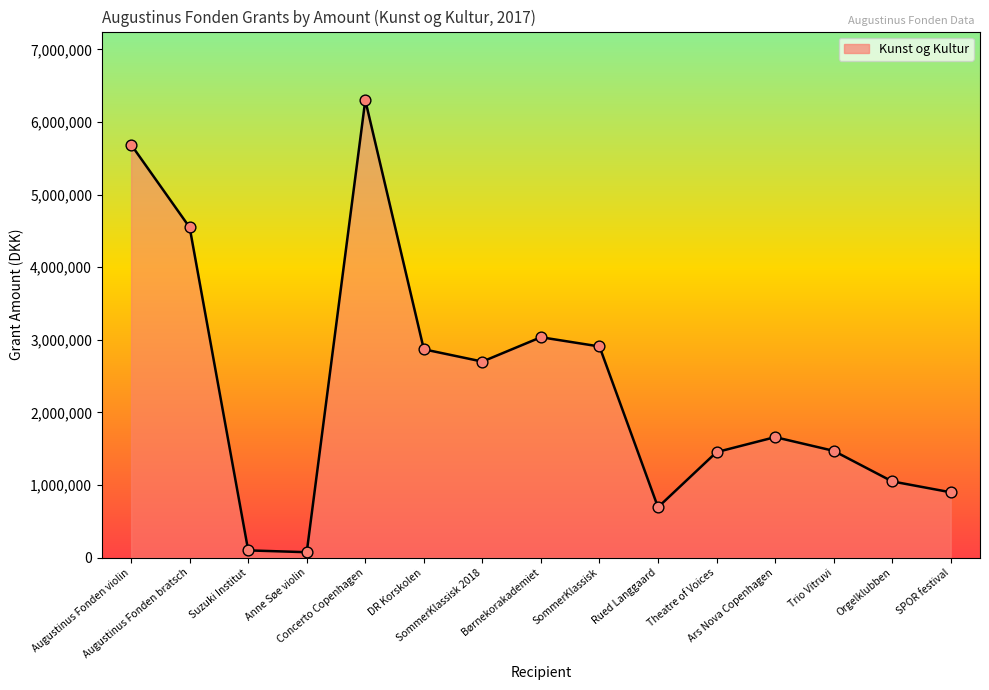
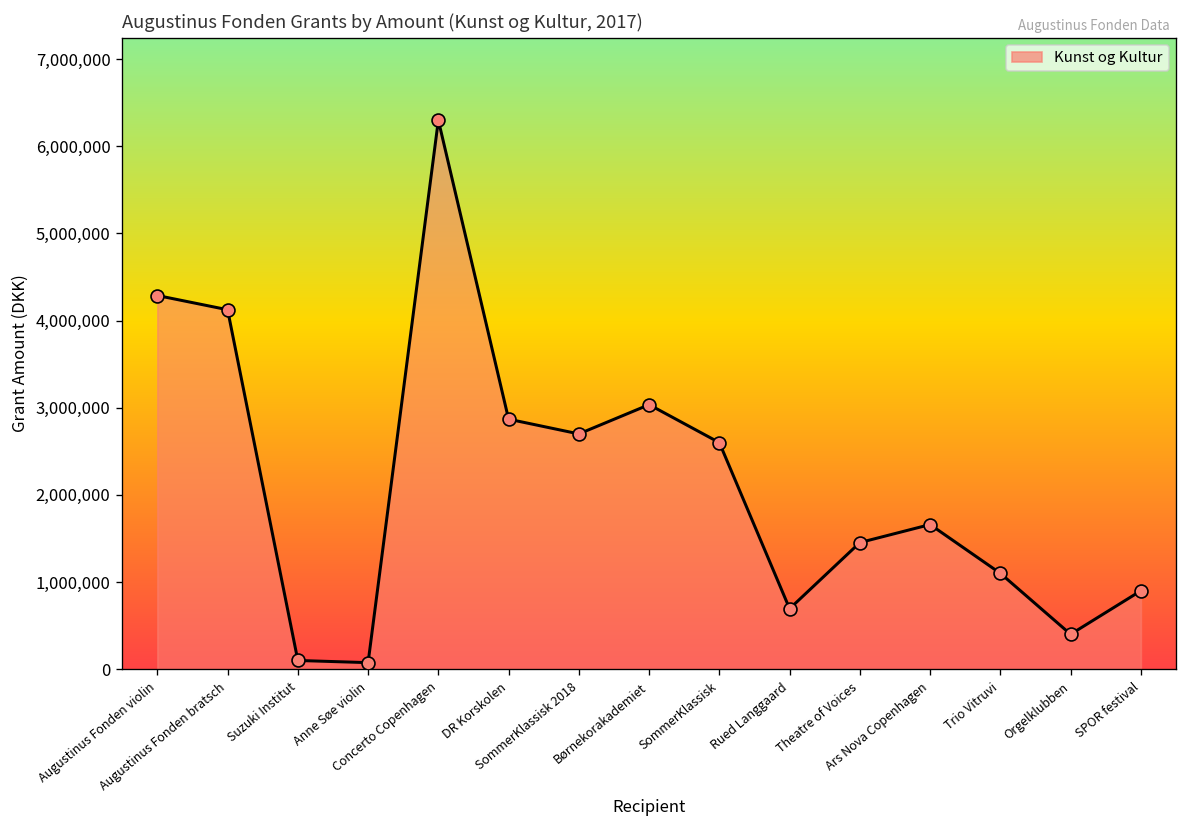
  {
-   "Augustinus Fonden violin": "5,700,000",
-   "Augustinus Fonden bratsch": "4,500,000",
+   "Augustinus Fonden violin": "4,300,000",
+   "Augustinus Fonden bratsch": "4,100,000",
    "Suzuki Institut": "100,000",
    "Anne Søe violin": "100,000",
    "Concerto Copenhagen": "6,300,000",
    "DR Korskolen": "2,900,000",
    "SommerKlassisk 2018": "2,700,000",
    "Børnekorakademiet": "3,000,000",
-   "SommerKlassisk": "2,900,000",
+   "SommerKlassisk": "2,600,000",
    "Rued Langgaard": "700,000",
    "Theatre of Voices": "1,500,000",
    "Ars Nova Copenhagen": "1,700,000",
-   "Trio Vitruvi": "1,500,000",
-   "Orgelklubben": "1,100,000",
+   "Trio Vitruvi": "1,100,000",
+   "Orgelklubben": "400,000",
    "SPOR festival": "900,000"
  }
